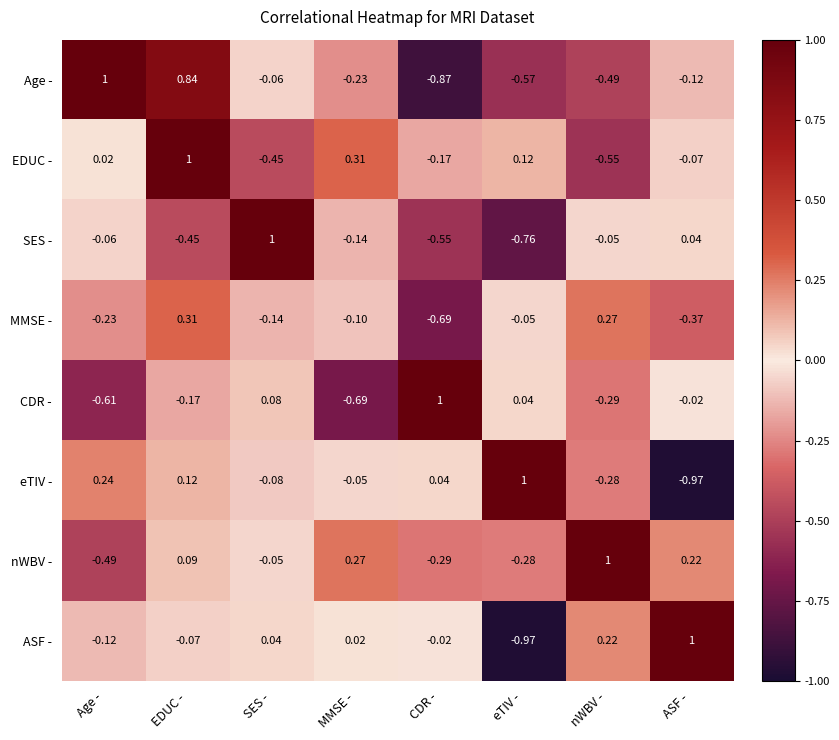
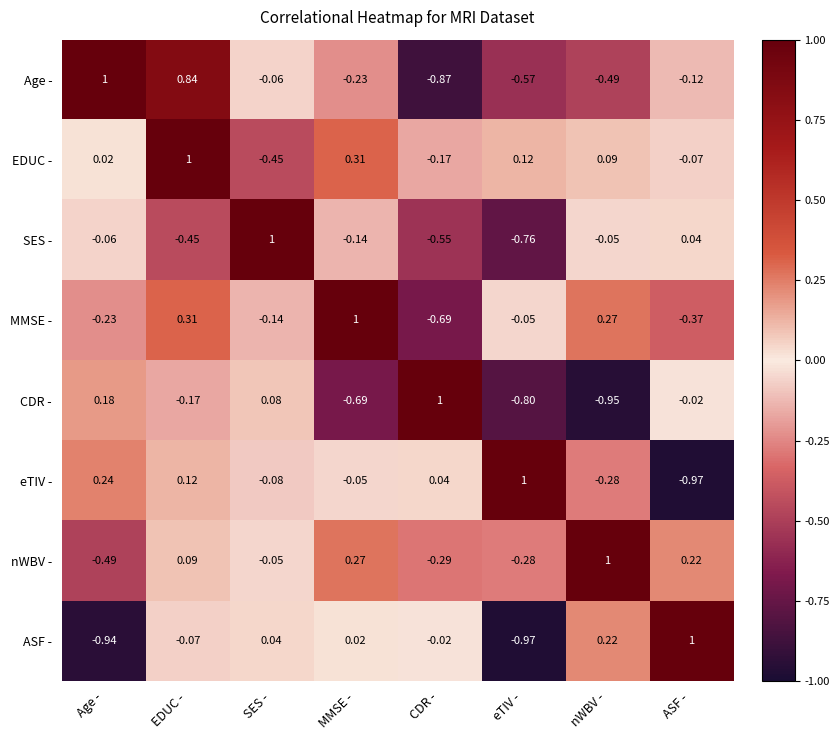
  {
    "Age -": {
      "Age -": 1,
      "EDUC -": 0.84,
      "SES -": -0.06,
      "MMSE -": -0.23,
      "CDR -": -0.87,
      "eTIV -": -0.57,
      "nWBV -": -0.49,
      "ASF -": -0.12
    },
    "EDUC -": {
      "Age -": 0.02,
      "EDUC -": 1,
      "SES -": -0.45,
      "MMSE -": 0.31,
      "CDR -": -0.17,
      "eTIV -": 0.12,
-     "nWBV -": -0.55,
+     "nWBV -": 0.09,
      "ASF -": -0.07
    },
    "SES -": {
      "Age -": -0.06,
      "EDUC -": -0.45,
      "SES -": 1,
      "MMSE -": -0.14,
      "CDR -": -0.55,
      "eTIV -": -0.76,
      "nWBV -": -0.05,
      "ASF -": 0.04
    },
    "MMSE -": {
      "Age -": -0.23,
      "EDUC -": 0.31,
      "SES -": -0.14,
-     "MMSE -": -0.10,
+     "MMSE -": 1,
      "CDR -": -0.69,
      "eTIV -": -0.05,
      "nWBV -": 0.27,
      "ASF -": -0.37
    },
    "CDR -": {
-     "Age -": -0.61,
+     "Age -": 0.18,
      "EDUC -": -0.17,
      "SES -": 0.08,
      "MMSE -": -0.69,
      "CDR -": 1,
-     "eTIV -": 0.04,
-     "nWBV -": -0.29,
+     "eTIV -": -0.80,
+     "nWBV -": -0.95,
      "ASF -": -0.02
    },
    "eTIV -": {
      "Age -": 0.24,
      "EDUC -": 0.12,
      "SES -": -0.08,
      "MMSE -": -0.05,
      "CDR -": 0.04,
      "eTIV -": 1,
      "nWBV -": -0.28,
      "ASF -": -0.97
    },
    "nWBV -": {
      "Age -": -0.49,
      "EDUC -": 0.09,
      "SES -": -0.05,
      "MMSE -": 0.27,
      "CDR -": -0.29,
      "eTIV -": -0.28,
      "nWBV -": 1,
      "ASF -": 0.22
    },
    "ASF -": {
-     "Age -": -0.12,
+     "Age -": -0.94,
      "EDUC -": -0.07,
      "SES -": 0.04,
      "MMSE -": 0.02,
      "CDR -": -0.02,
      "eTIV -": -0.97,
      "nWBV -": 0.22,
      "ASF -": 1
    }
  }
